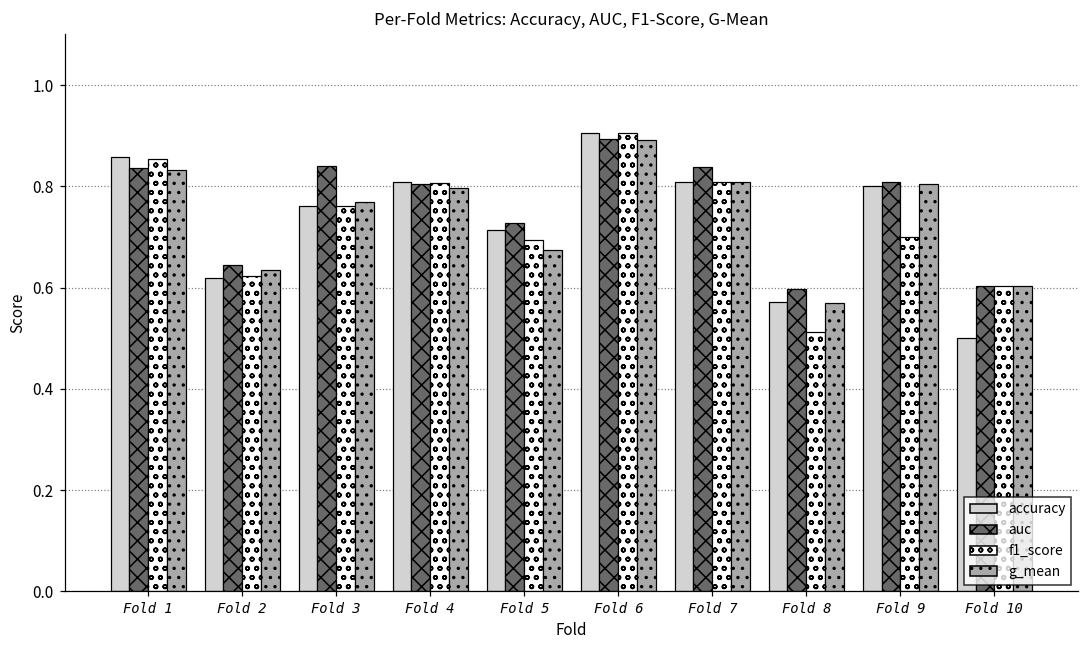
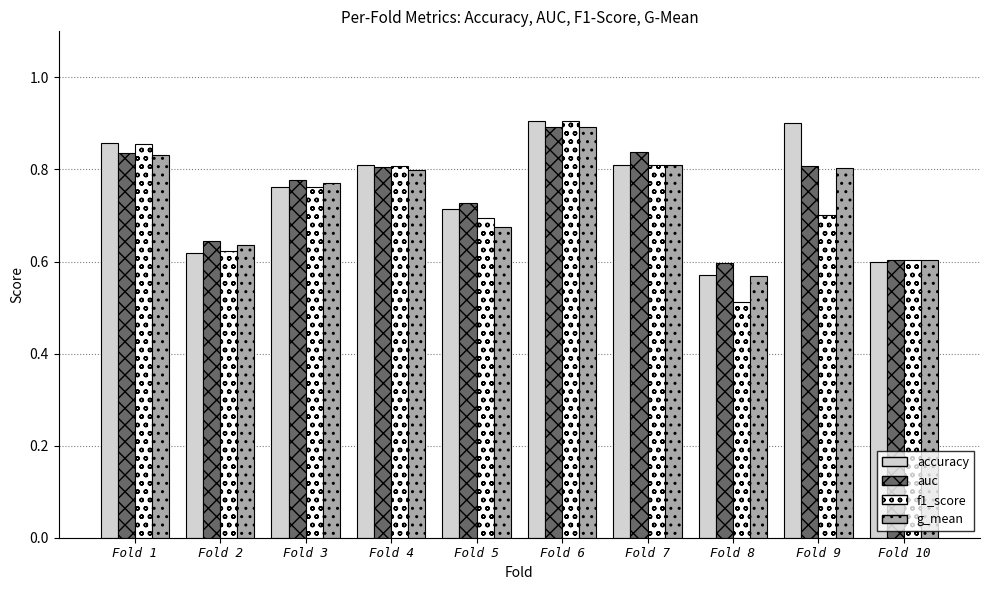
  {
    "accuracy": {
      "Fold 1": 0.86,
      "Fold 2": 0.62,
      "Fold 3": 0.76,
      "Fold 4": 0.81,
      "Fold 5": 0.71,
      "Fold 6": 0.9,
      "Fold 7": 0.81,
      "Fold 8": 0.57,
-     "Fold 9": 0.8,
-     "Fold 10": 0.5
+     "Fold 9": 0.9,
+     "Fold 10": 0.6
    },
    "auc": {
      "Fold 1": 0.84,
      "Fold 2": 0.64,
-     "Fold 3": 0.84,
+     "Fold 3": 0.78,
      "Fold 4": 0.80,
      "Fold 5": 0.73,
      "Fold 6": 0.89,
      "Fold 7": 0.84,
      "Fold 8": 0.60,
      "Fold 9": 0.81,
      "Fold 10": 0.60
    },
    "f1_score": {
      "Fold 1": 0.86,
      "Fold 2": 0.62,
      "Fold 3": 0.76,
      "Fold 4": 0.81,
      "Fold 5": 0.69,
      "Fold 6": 0.90,
      "Fold 7": 0.81,
      "Fold 8": 0.51,
      "Fold 9": 0.70,
      "Fold 10": 0.60
    },
    "g_mean": {
      "Fold 1": 0.83,
      "Fold 2": 0.64,
      "Fold 3": 0.77,
      "Fold 4": 0.80,
      "Fold 5": 0.67,
      "Fold 6": 0.89,
      "Fold 7": 0.81,
      "Fold 8": 0.57,
      "Fold 9": 0.80,
      "Fold 10": 0.60
    }
  }
